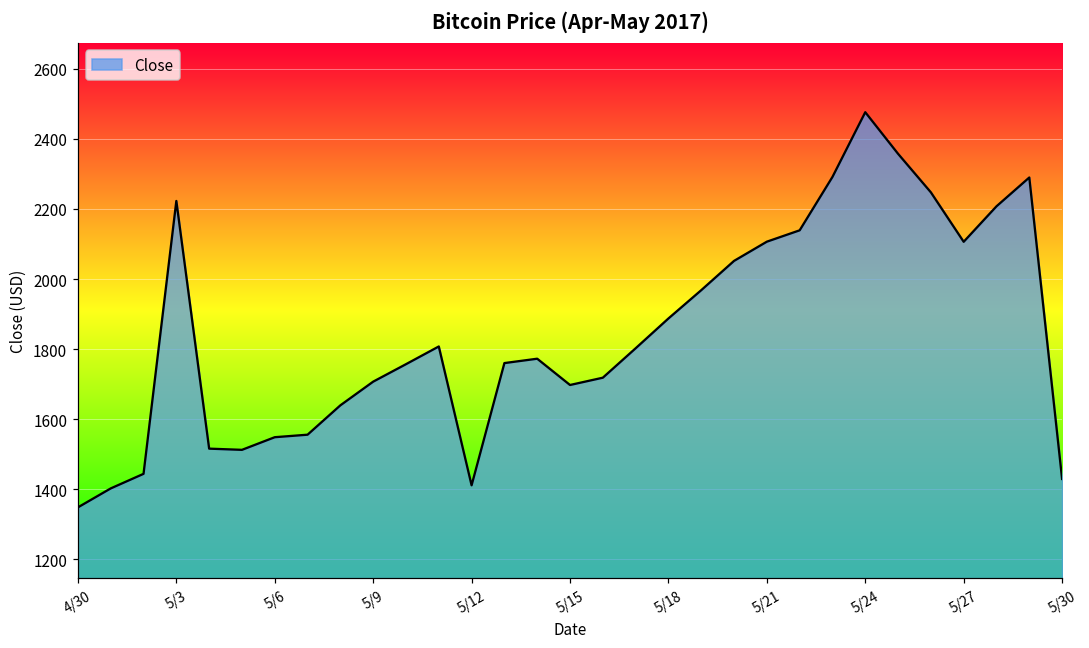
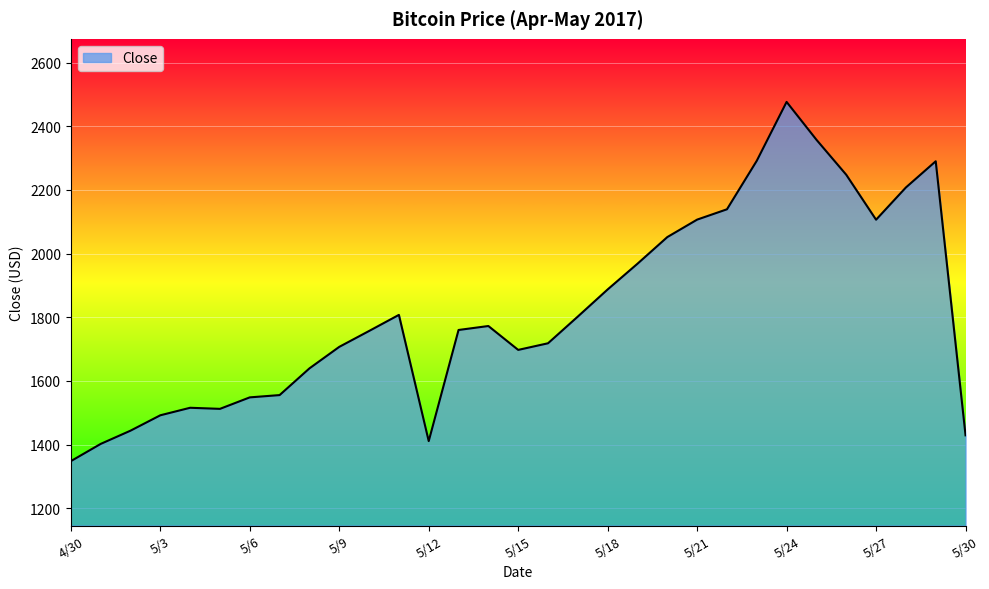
  {
    "4/30": 1350,
-   "5/3": 2220,
+   "5/3": 1490,
    "5/6": 1550,
    "5/9": 1710,
    "5/12": 1410,
    "5/15": 1700,
    "5/18": 1890,
    "5/21": 2110,
    "5/24": 2480,
    "5/27": 2110,
    "5/30": 1430
  }
